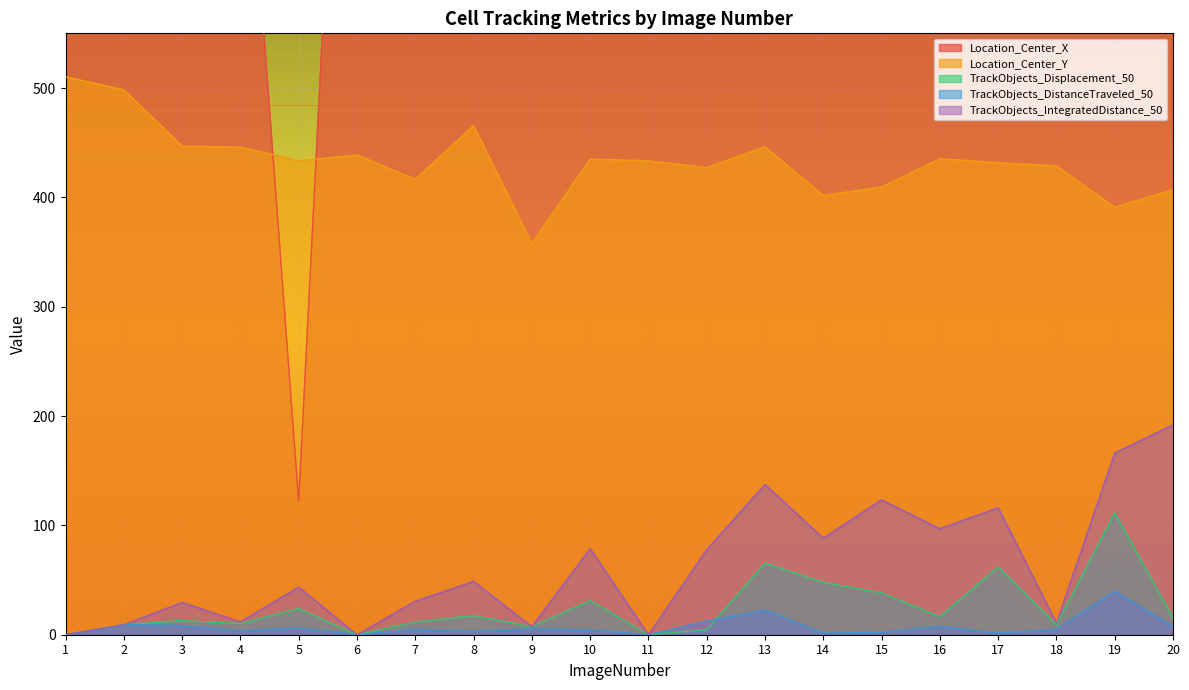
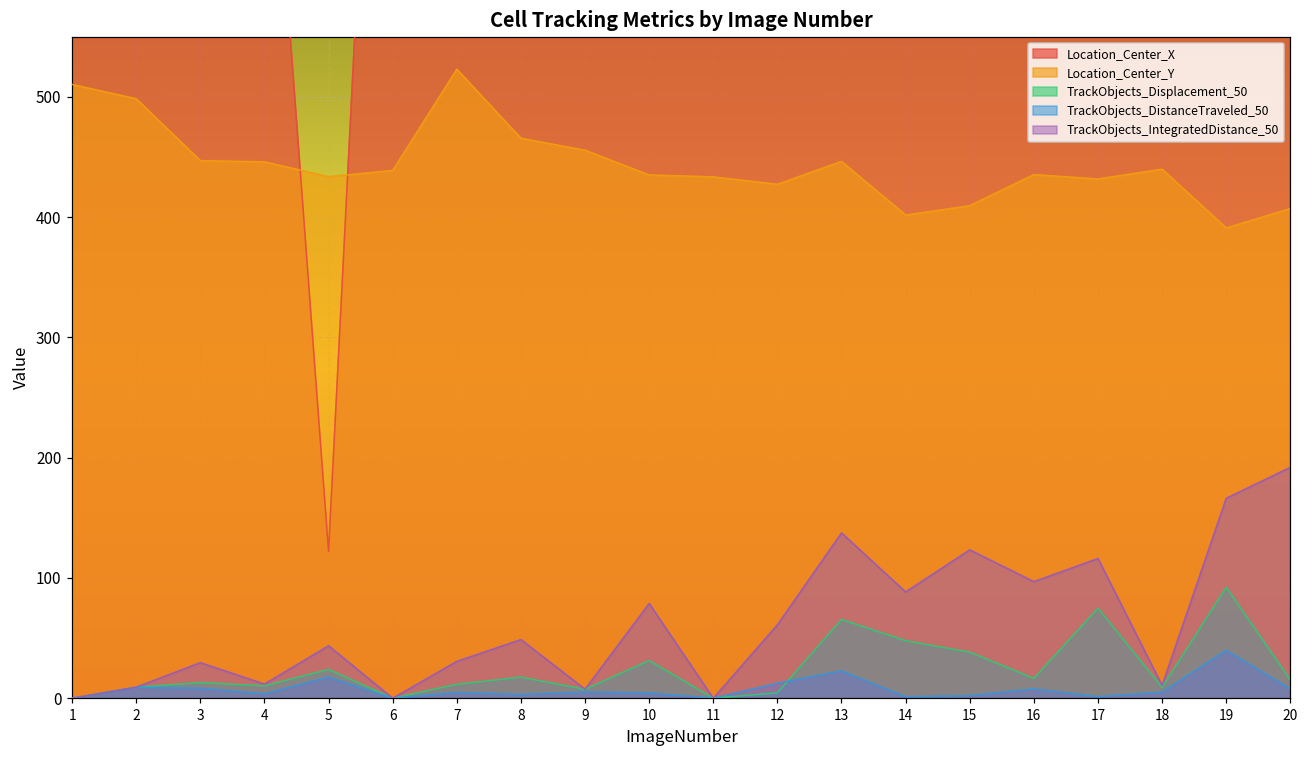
  {
    "Location_Center_X": {
      "5": 122
    },
    "Location_Center_Y": {
      "1": 510,
      "2": 498,
      "3": 447,
      "4": 446,
      "5": 434,
      "6": 439,
-     "7": 417,
+     "7": 523,
      "8": 466,
-     "9": 358,
+     "9": 456,
      "10": 435,
      "11": 433,
      "12": 427,
      "13": 446,
      "14": 402,
      "15": 409,
      "16": 435,
      "17": 432,
-     "18": 429,
+     "18": 440,
      "19": 391,
      "20": 407
    },
    "TrackObjects_Displacement_50": {
      "3": 13,
      "5": 24,
      "7": 12,
      "8": 17,
      "10": 31,
      "12": 4,
      "13": 65,
      "14": 48,
      "15": 38,
      "16": 17,
-     "17": 62,
-     "19": 111,
+     "17": 75,
+     "19": 92,
      "20": 15
    },
    "TrackObjects_DistanceTraveled_50": {
      "3": 8,
      "4": 4,
-     "5": 6,
+     "5": 18,
      "7": 5,
      "8": 3,
      "10": 4,
      "12": 13,
      "13": 23,
      "14": 1,
      "15": 2,
      "16": 8,
      "17": 1,
      "18": 5,
      "19": 40,
      "20": 8
    },
    "TrackObjects_IntegratedDistance_50": {
      "3": 30,
      "5": 44,
      "7": 31,
      "8": 49,
      "10": 79,
-     "12": 78,
+     "12": 61,
      "13": 137,
      "14": 88,
      "15": 123,
      "16": 97,
      "17": 116,
      "19": 166,
      "20": 192
    }
  }
